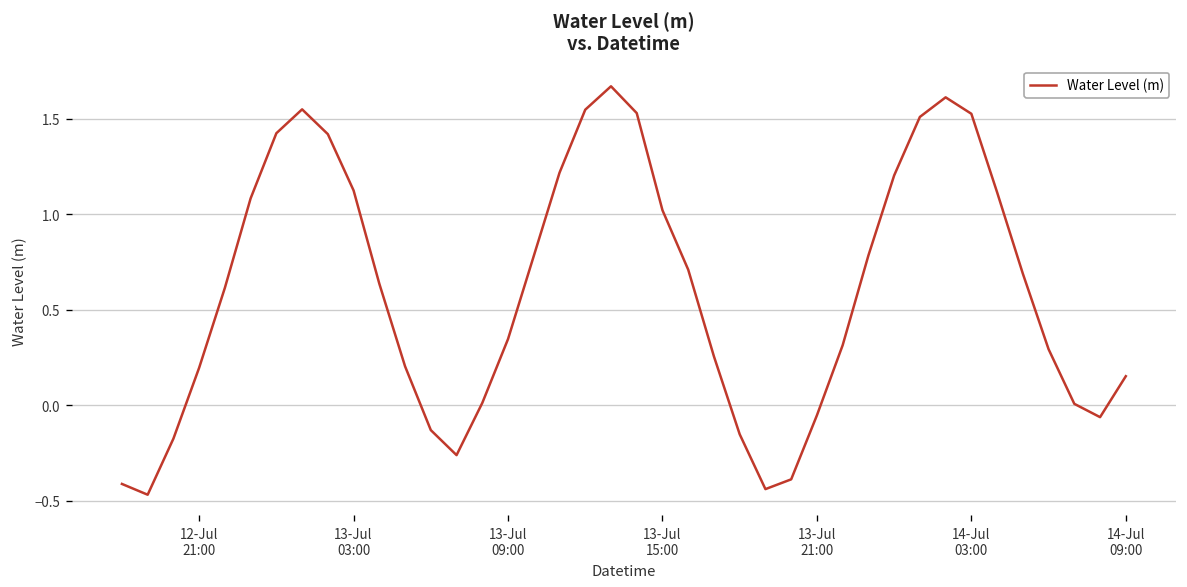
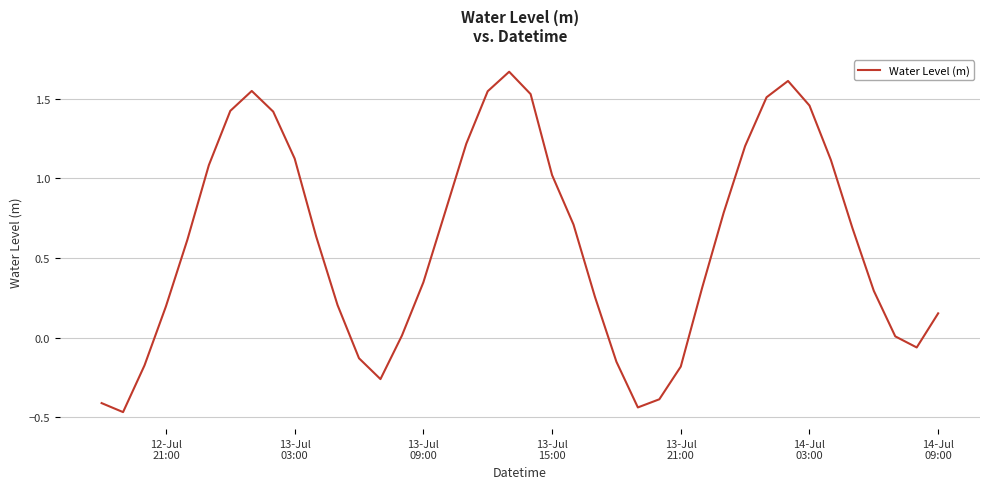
  {
    "12-Jul 21:00": 0.20,
    "13-Jul 03:00": 1.13,
    "13-Jul 09:00": 0.35,
    "13-Jul 15:00": 1.02,
-   "13-Jul 21:00": -0.05,
-   "14-Jul 03:00": 1.53,
+   "13-Jul 21:00": -0.18,
+   "14-Jul 03:00": 1.46,
    "14-Jul 09:00": 0.15
  }
